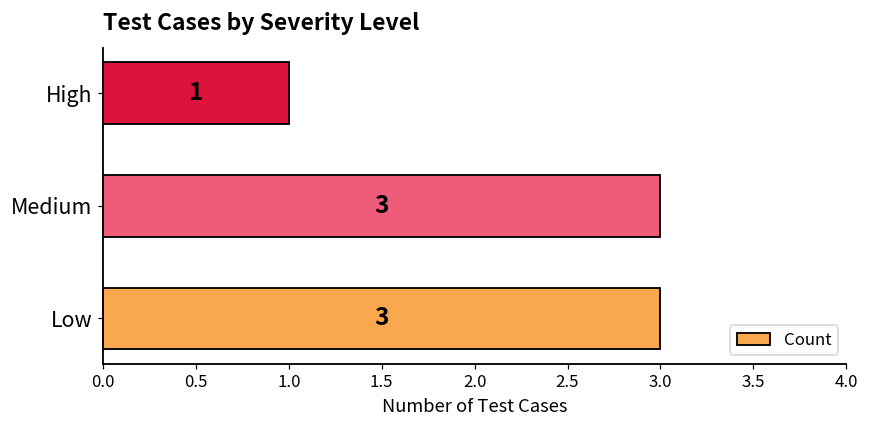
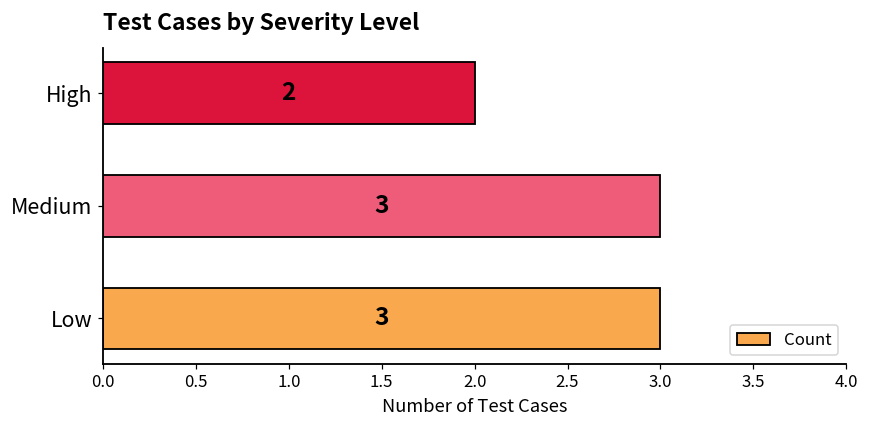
  {
-   "High": 1,
+   "High": 2,
    "Medium": 3,
    "Low": 3
  }
